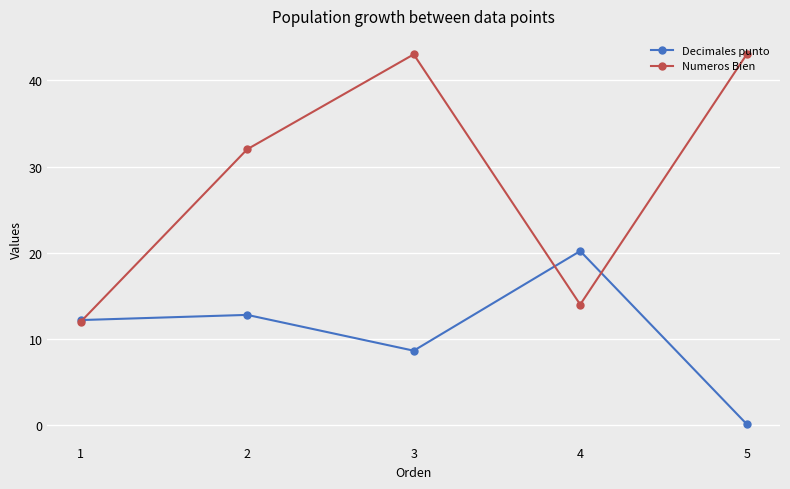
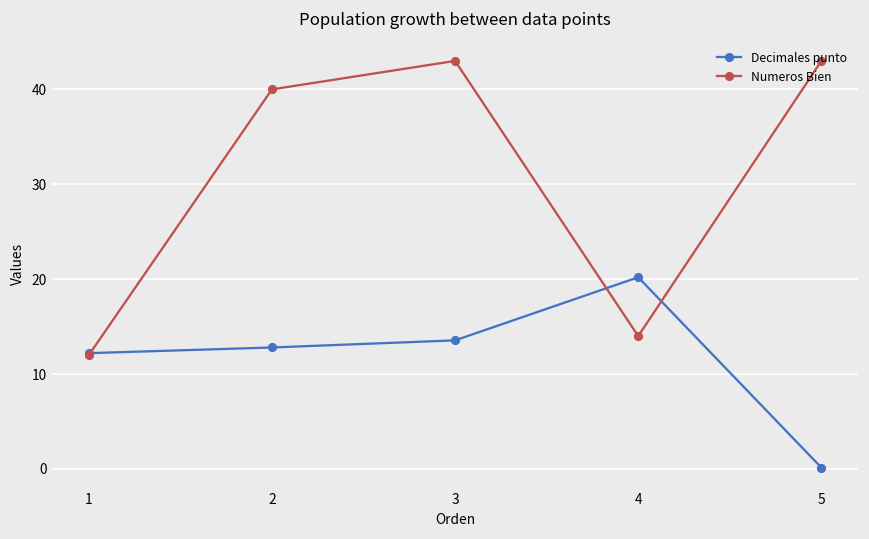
  {
    "Decimales punto": {
      "2": 13,
-     "3": 9,
+     "3": 14,
      "4": 20,
      "5": 0
    },
    "Numeros Bien": {
-     "2": 32,
+     "2": 40,
      "3": 43,
      "4": 14,
      "5": 43
    }
  }
